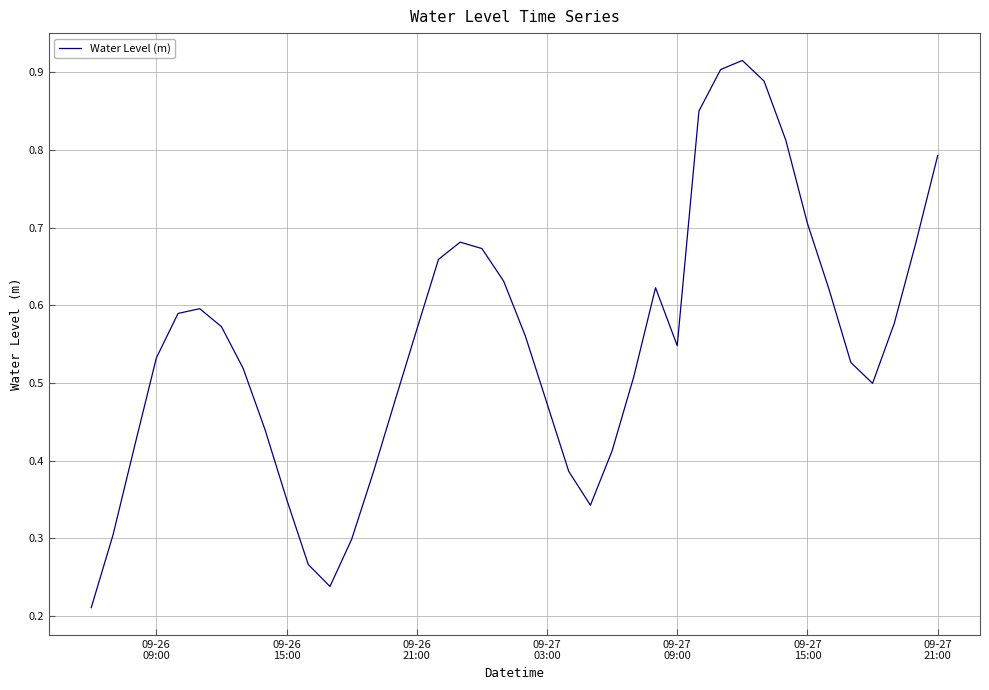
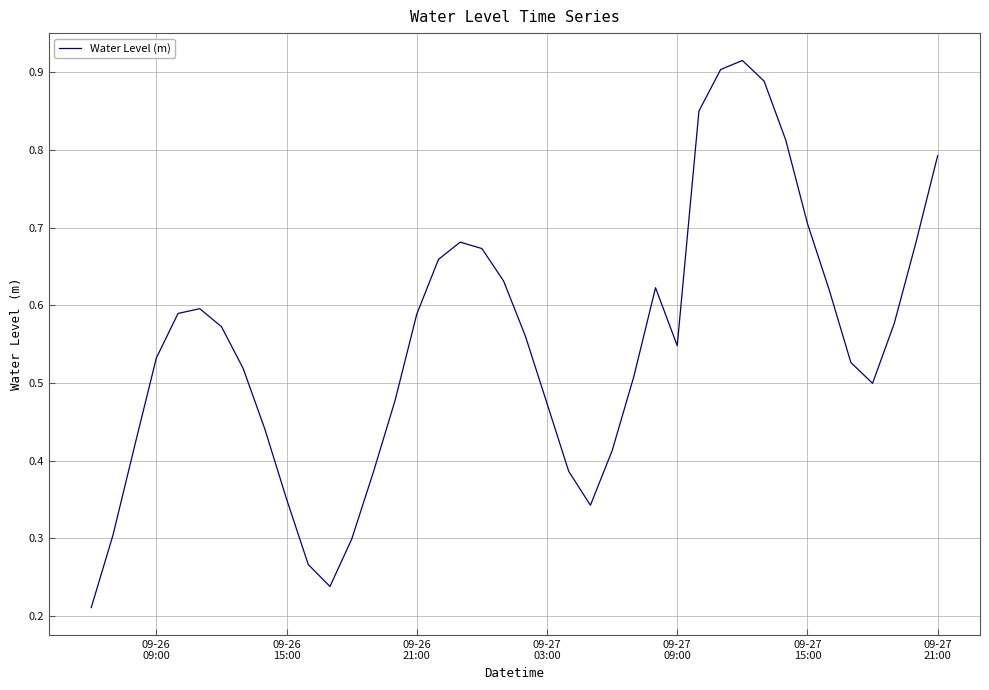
  {
    "09-26 09:00": 0.53,
    "09-26 15:00": 0.35,
-   "09-26 21:00": 0.57,
+   "09-26 21:00": 0.59,
    "09-27 03:00": 0.47,
    "09-27 09:00": 0.55,
    "09-27 15:00": 0.71,
    "09-27 21:00": 0.79
  }
